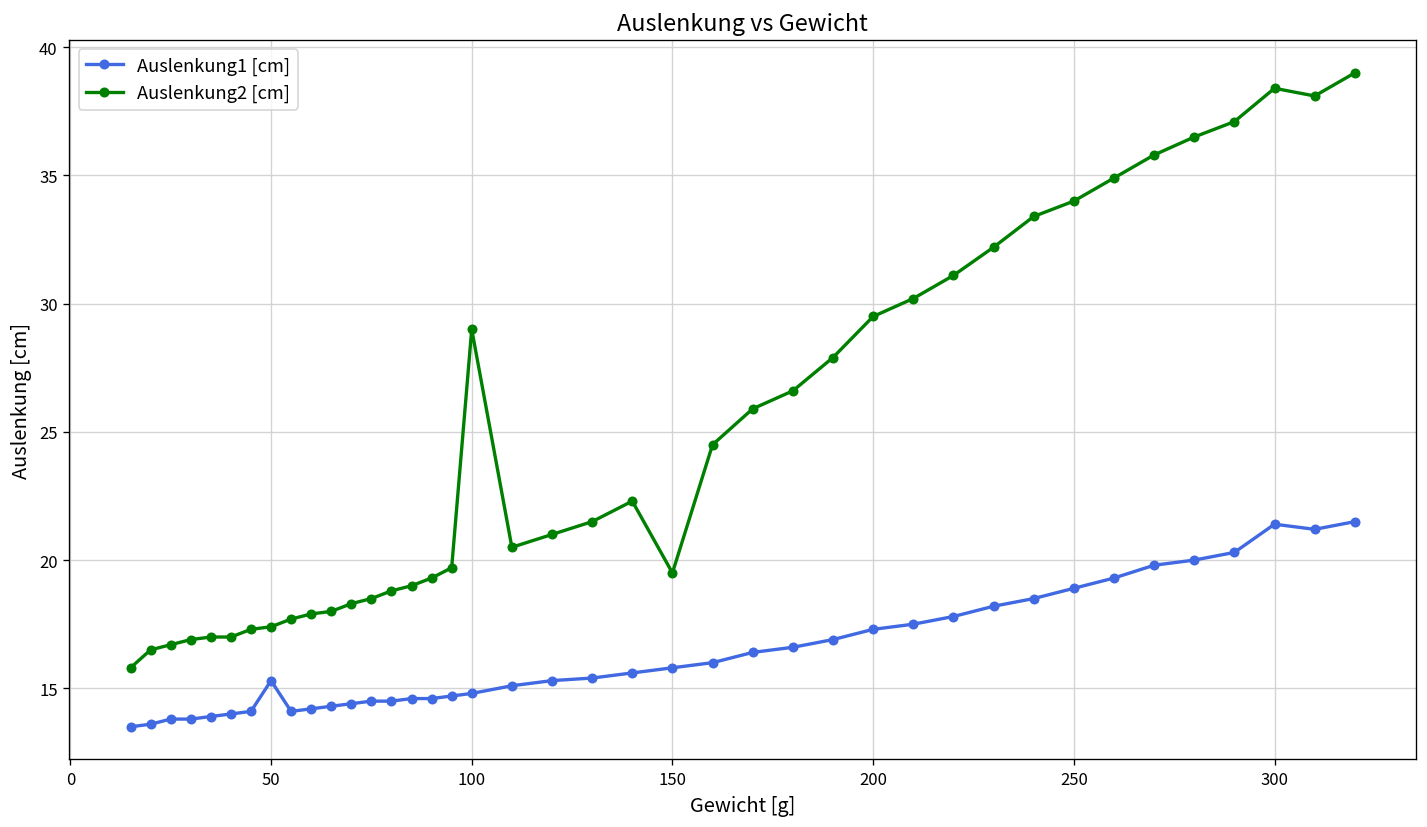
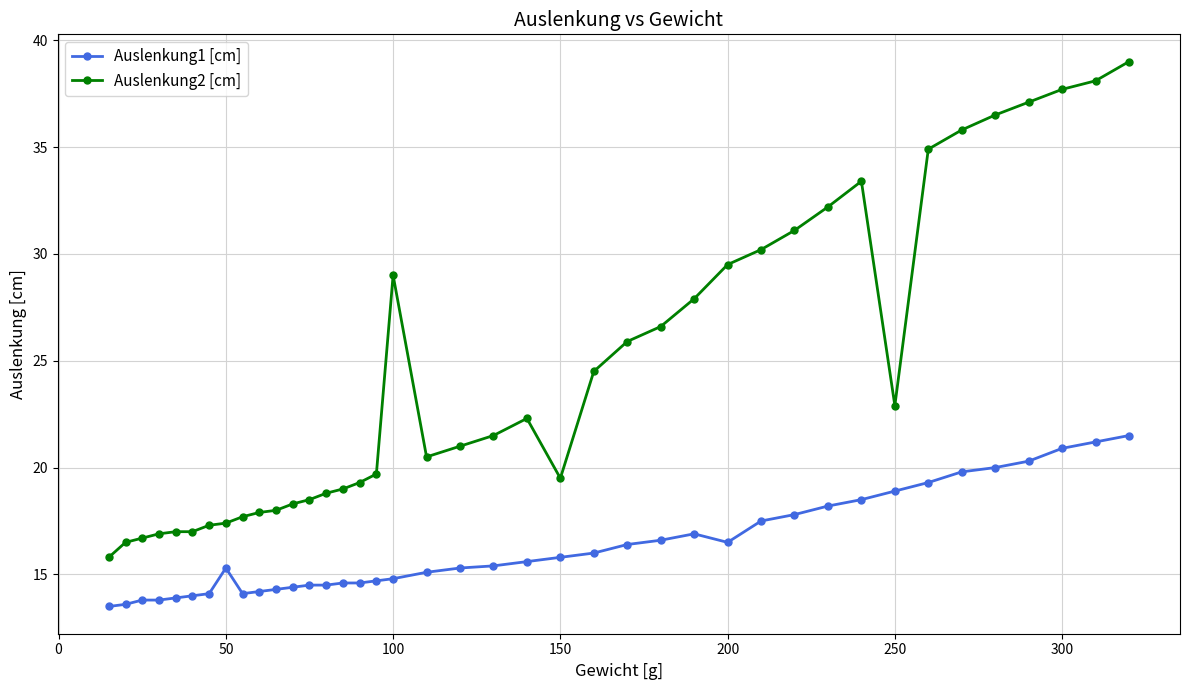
  {
    "Auslenkung1 [cm]": {
      "50": 15.3,
      "100": 14.8,
      "150": 15.8,
-     "200": 17.3,
+     "200": 16.5,
      "250": 18.9,
-     "300": 21.4
+     "300": 20.9
    },
    "Auslenkung2 [cm]": {
      "50": 17.4,
      "100": 29.0,
      "150": 19.5,
      "200": 29.5,
-     "250": 34.0,
-     "300": 38.4
+     "250": 22.9,
+     "300": 37.7
    }
  }
